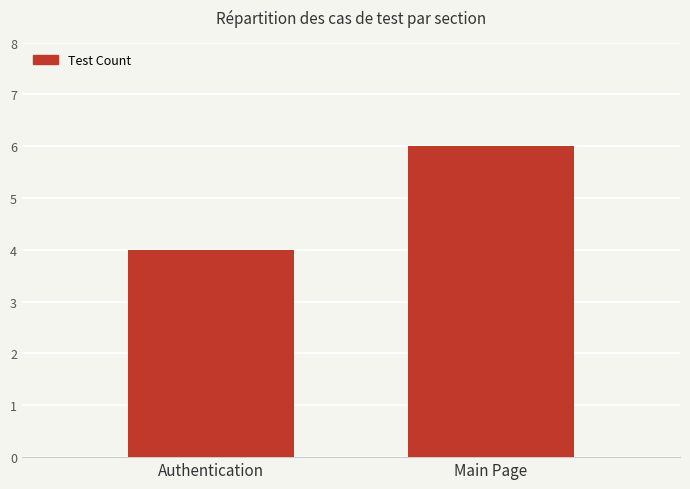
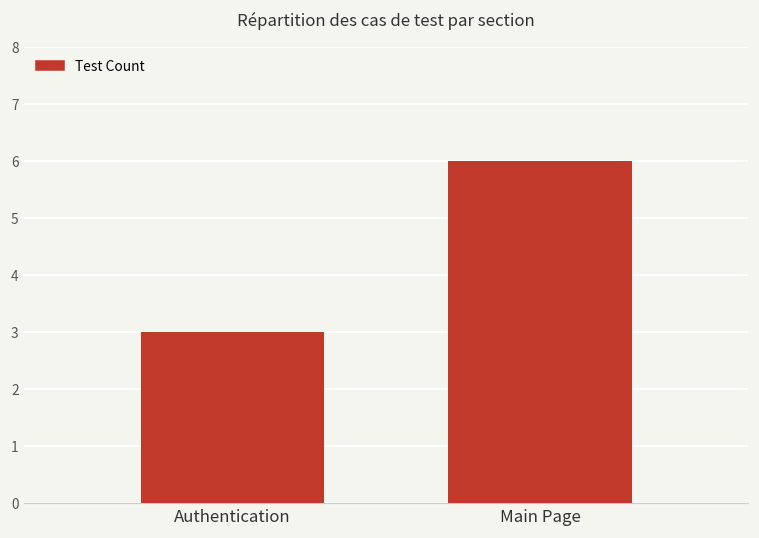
  {
-   "Authentication": 4,
+   "Authentication": 3,
    "Main Page": 6
  }
